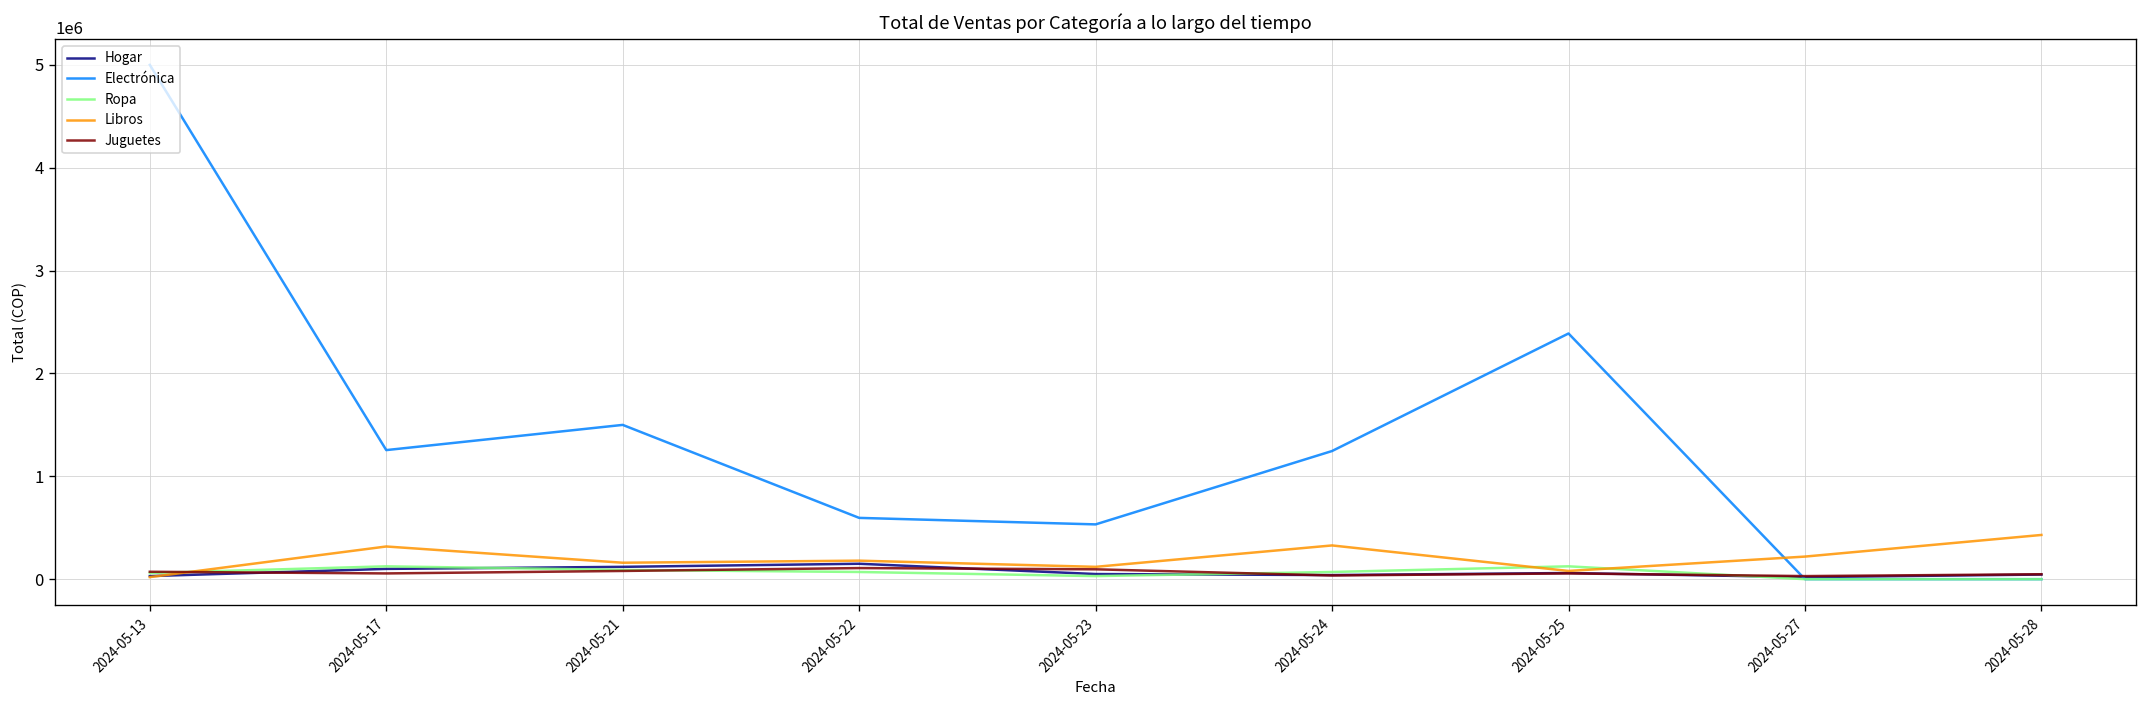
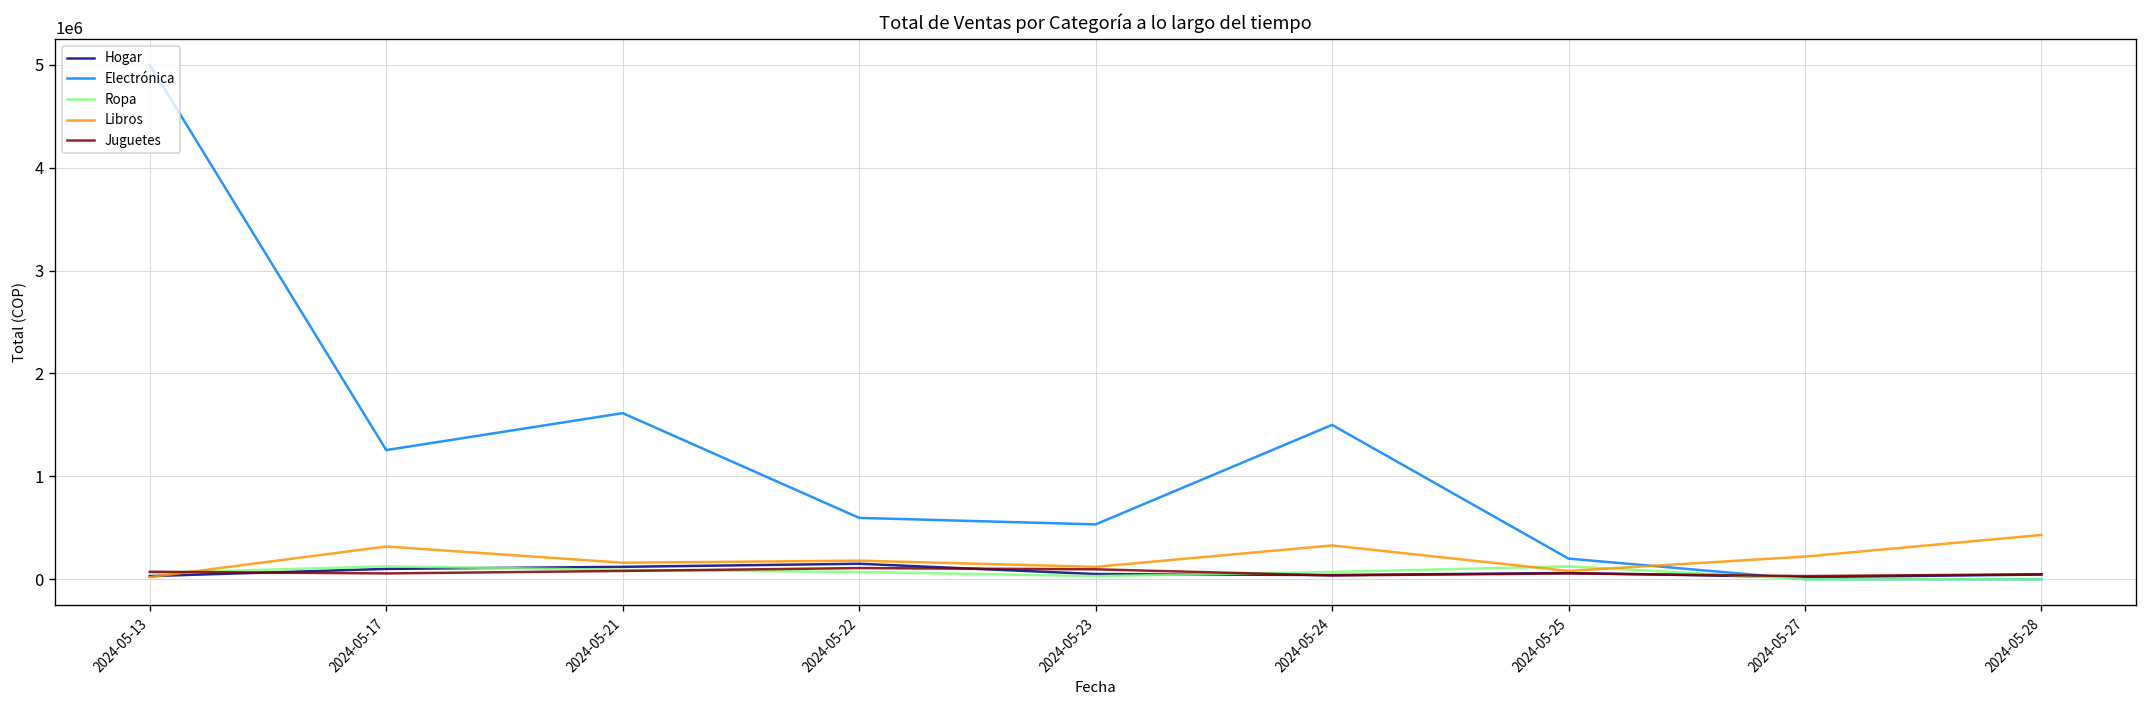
  {
    "Hogar": {
      "2024-05-22": 200000
    },
    "Electrónica": {
      "2024-05-17": 1300000,
-     "2024-05-21": 1500000,
+     "2024-05-21": 1600000,
      "2024-05-22": 600000,
      "2024-05-23": 500000,
-     "2024-05-24": 1200000,
-     "2024-05-25": 2400000
+     "2024-05-24": 1500000,
+     "2024-05-25": 200000
    },
    "Ropa": {
      "2024-05-22": 100000,
      "2024-05-25": 100000
    },
    "Libros": {
      "2024-05-17": 300000,
      "2024-05-21": 200000,
      "2024-05-22": 200000,
      "2024-05-24": 300000,
      "2024-05-27": 200000,
      "2024-05-28": 400000
    },
    "Juguetes": {
      "2024-05-17": 100000,
      "2024-05-22": 100000
    }
  }
